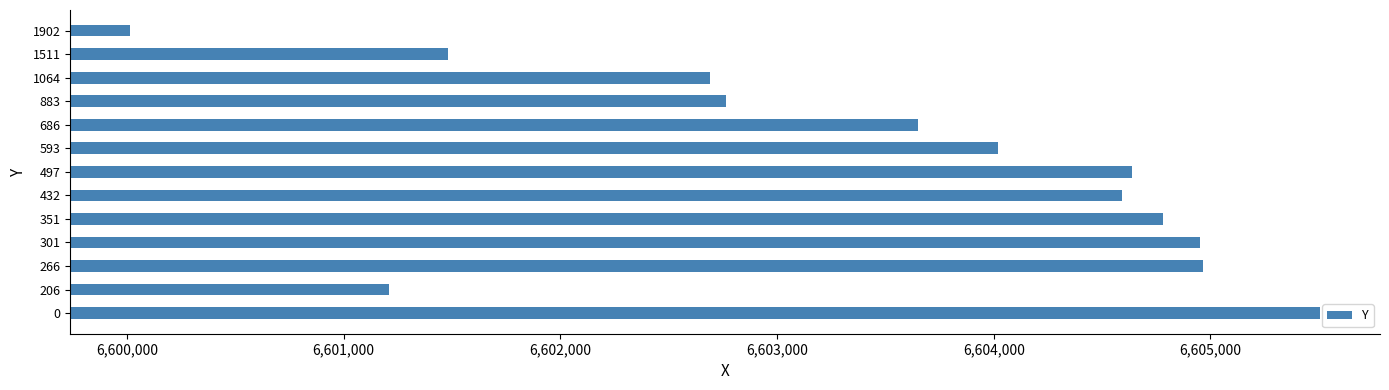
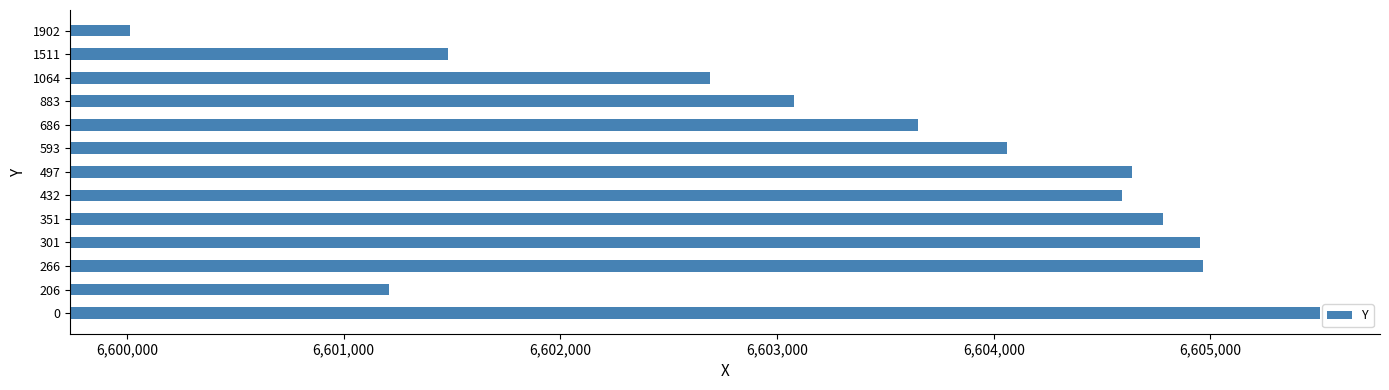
  {
    "1902": "6,600,010",
    "1511": "6,601,480",
    "1064": "6,602,690",
-   "883": "6,602,770",
+   "883": "6,603,080",
    "686": "6,603,650",
-   "593": "6,604,020",
+   "593": "6,604,060",
    "497": "6,604,640",
    "432": "6,604,590",
    "351": "6,604,780",
    "301": "6,604,950",
    "266": "6,604,960",
    "206": "6,601,210",
    "0": "6,605,510"
  }
